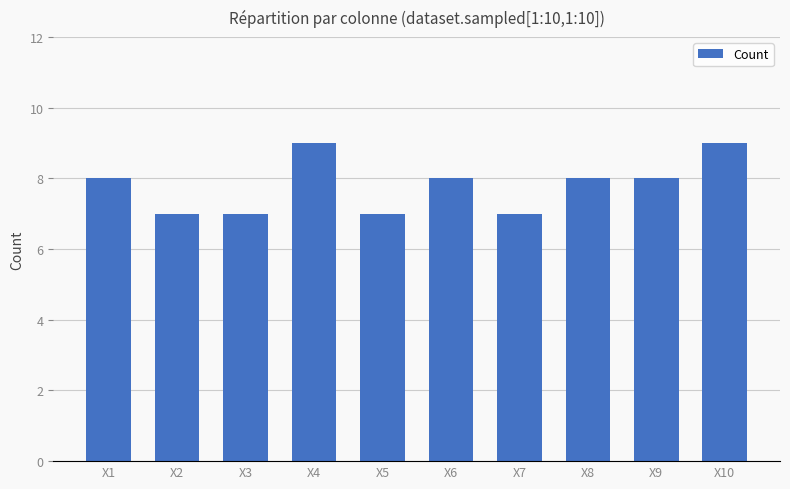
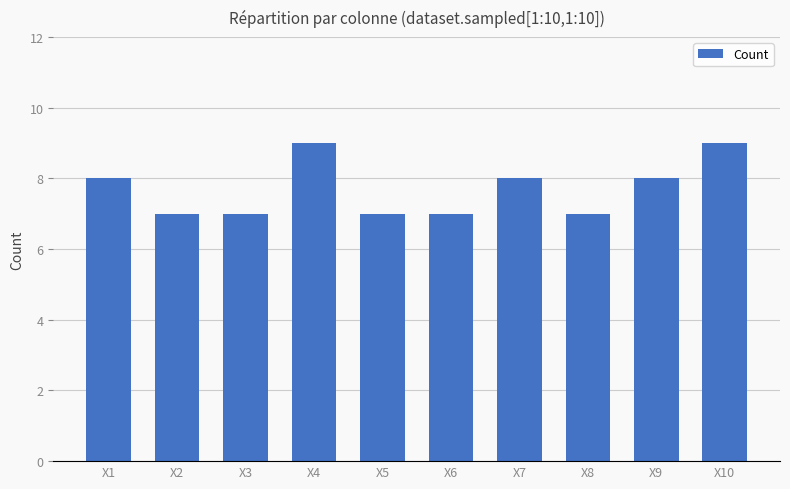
  {
    "X1": 8,
    "X2": 7,
    "X3": 7,
    "X4": 9,
    "X5": 7,
-   "X6": 8,
-   "X7": 7,
-   "X8": 8,
+   "X6": 7,
+   "X7": 8,
+   "X8": 7,
    "X9": 8,
    "X10": 9
  }
